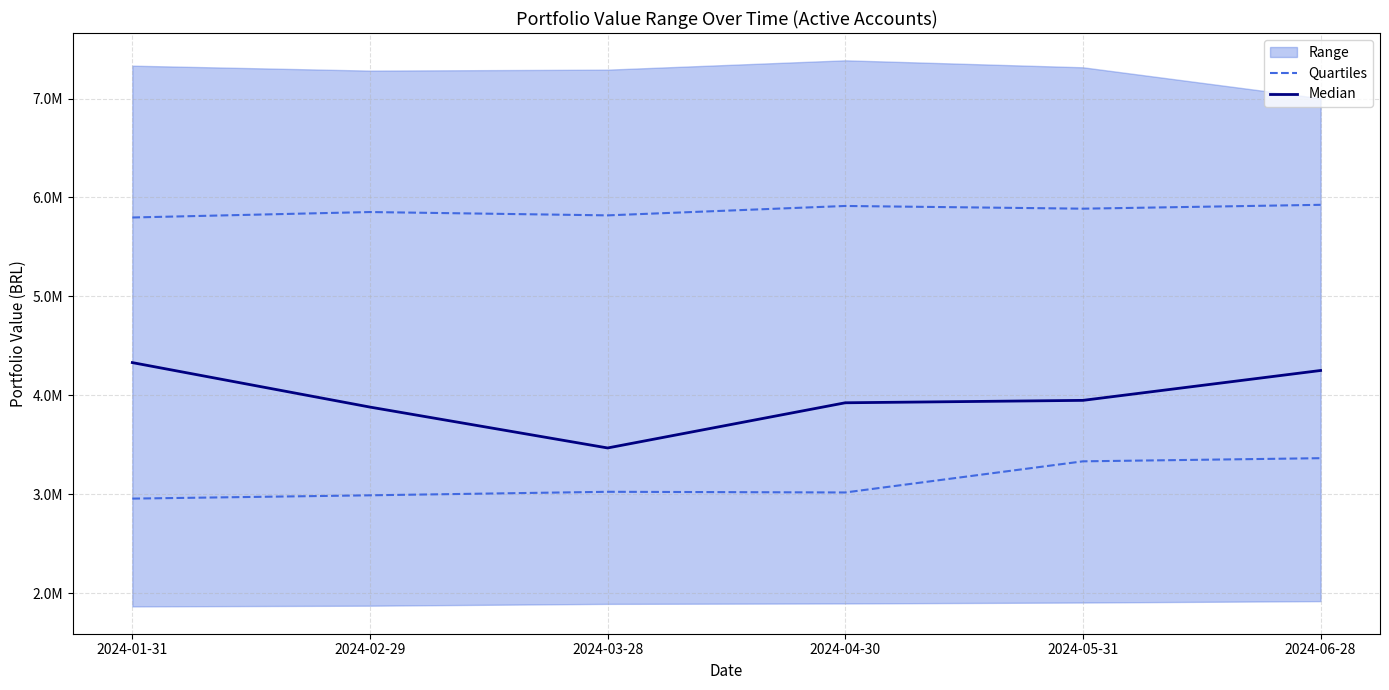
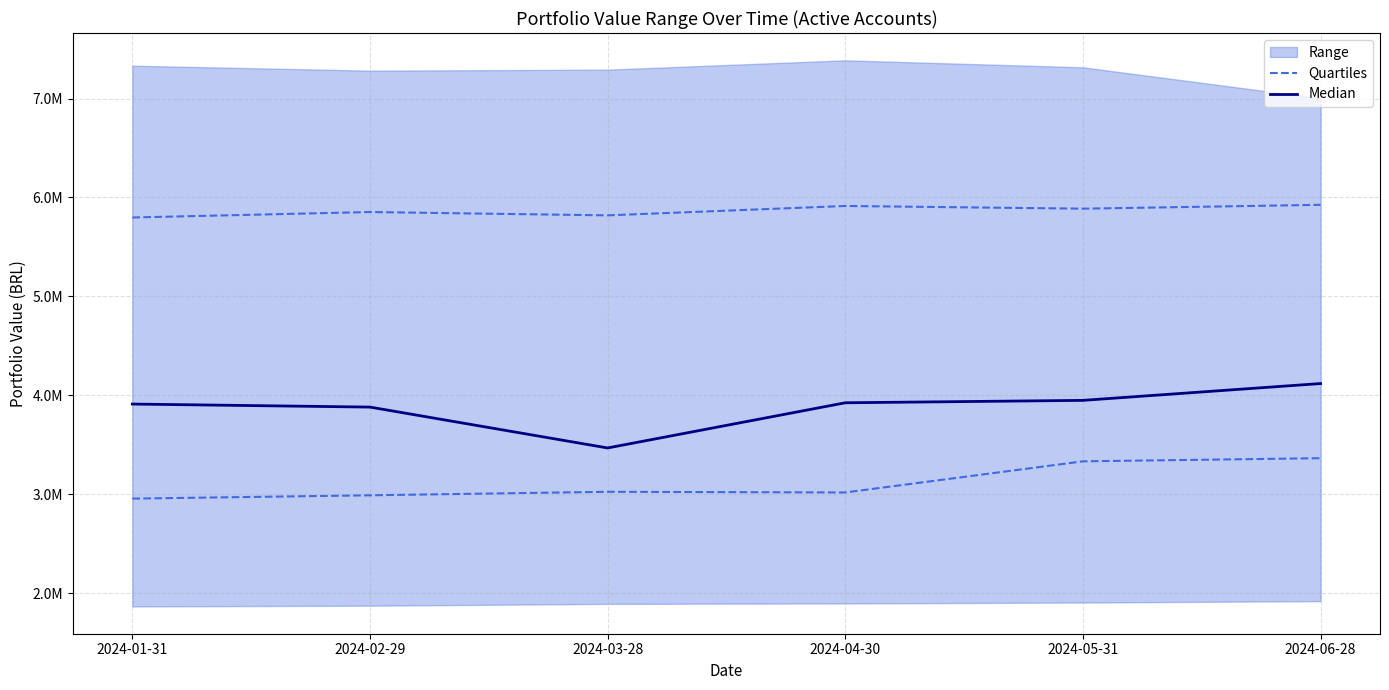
  {
    "Median": {
-     "2024-01-31": 4300000,
+     "2024-01-31": 3900000,
      "2024-02-29": 3900000,
      "2024-03-28": 3500000,
      "2024-04-30": 3900000,
      "2024-05-31": 3900000,
-     "2024-06-28": 4300000
+     "2024-06-28": 4100000
    }
  }
